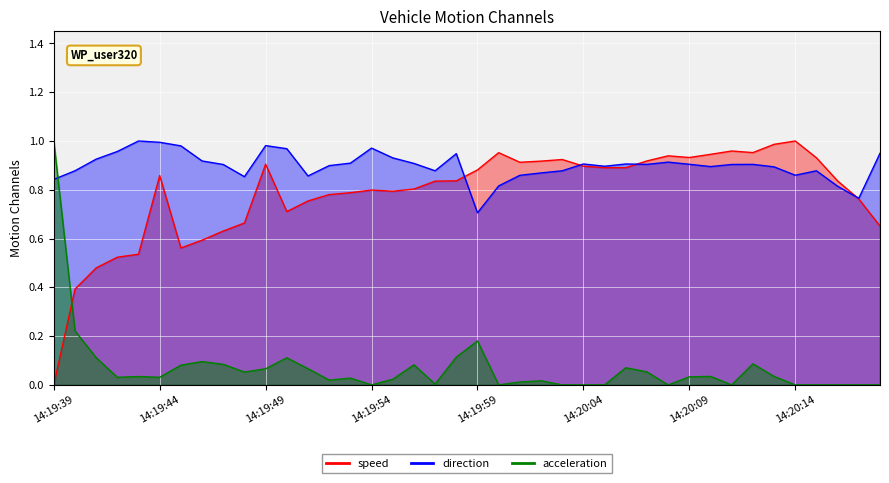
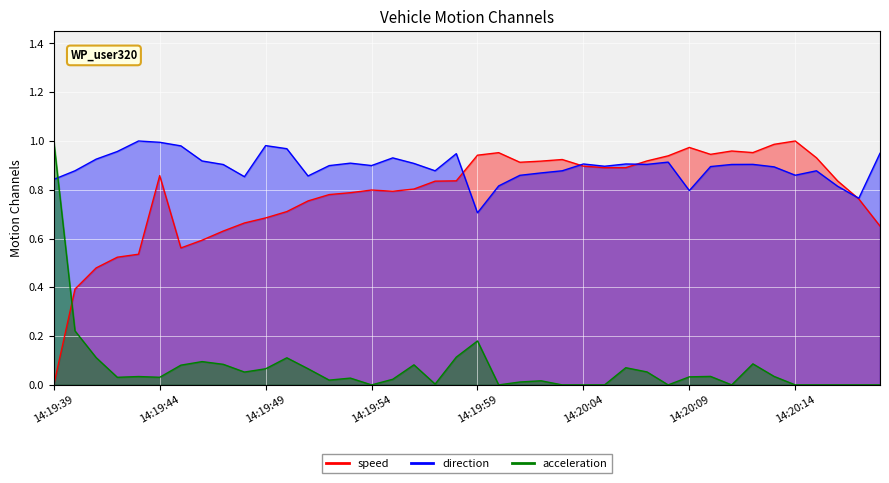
  {
    "speed": {
      "14:19:39": 0.00,
      "14:19:44": 0.86,
-     "14:19:49": 0.90,
+     "14:19:49": 0.68,
      "14:19:54": 0.80,
-     "14:19:59": 0.88,
-     "14:20:09": 0.93,
+     "14:19:59": 0.94,
+     "14:20:09": 0.97,
      "14:20:14": 1.00
    },
    "direction": {
      "14:19:39": 0.84,
      "14:19:44": 0.99,
      "14:19:49": 0.98,
-     "14:19:54": 0.97,
+     "14:19:54": 0.90,
      "14:19:59": 0.71,
-     "14:20:09": 0.90,
+     "14:20:09": 0.80,
      "14:20:14": 0.86
    },
    "acceleration": {
      "14:19:39": 1.00,
      "14:19:44": 0.03,
      "14:19:49": 0.07,
      "14:19:54": 0.00,
      "14:19:59": 0.18,
      "14:20:04": 0.00,
      "14:20:09": 0.03,
      "14:20:14": 0.00
    }
  }
